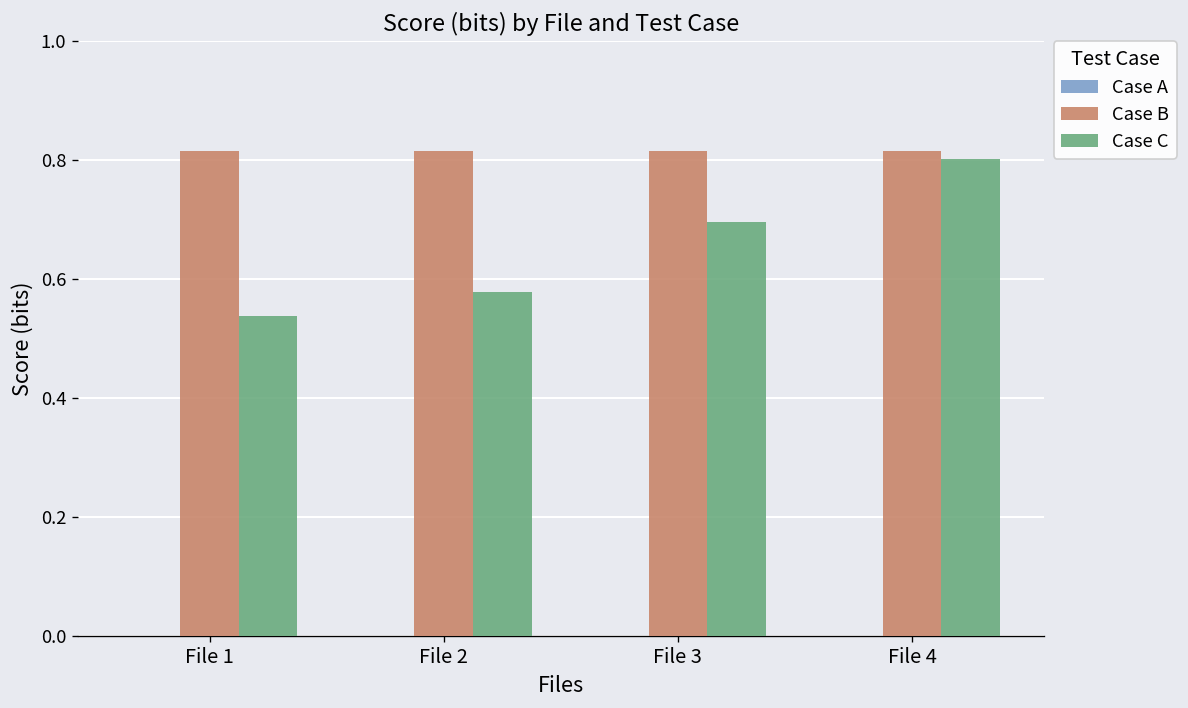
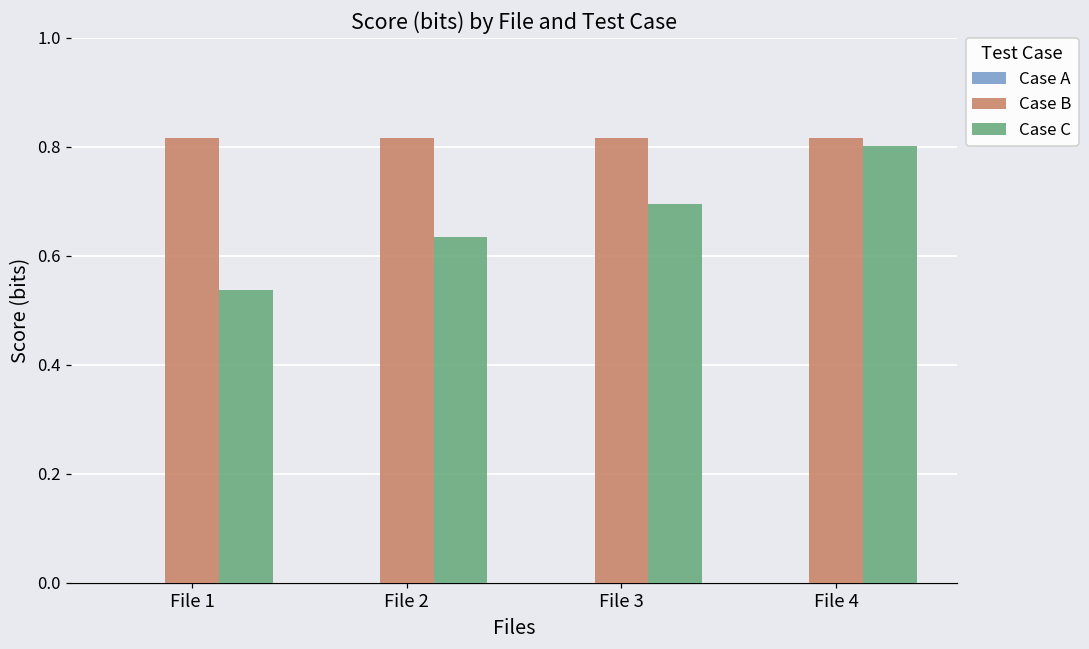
  {
    "Case A": {
      "File 1": 0.00,
      "File 2": 0.00,
      "File 3": 0.00,
      "File 4": 0.00
    },
    "Case B": {
      "File 1": 0.82,
      "File 2": 0.82,
      "File 3": 0.82,
      "File 4": 0.82
    },
    "Case C": {
      "File 1": 0.54,
-     "File 2": 0.58,
+     "File 2": 0.63,
      "File 3": 0.70,
      "File 4": 0.80
    }
  }
